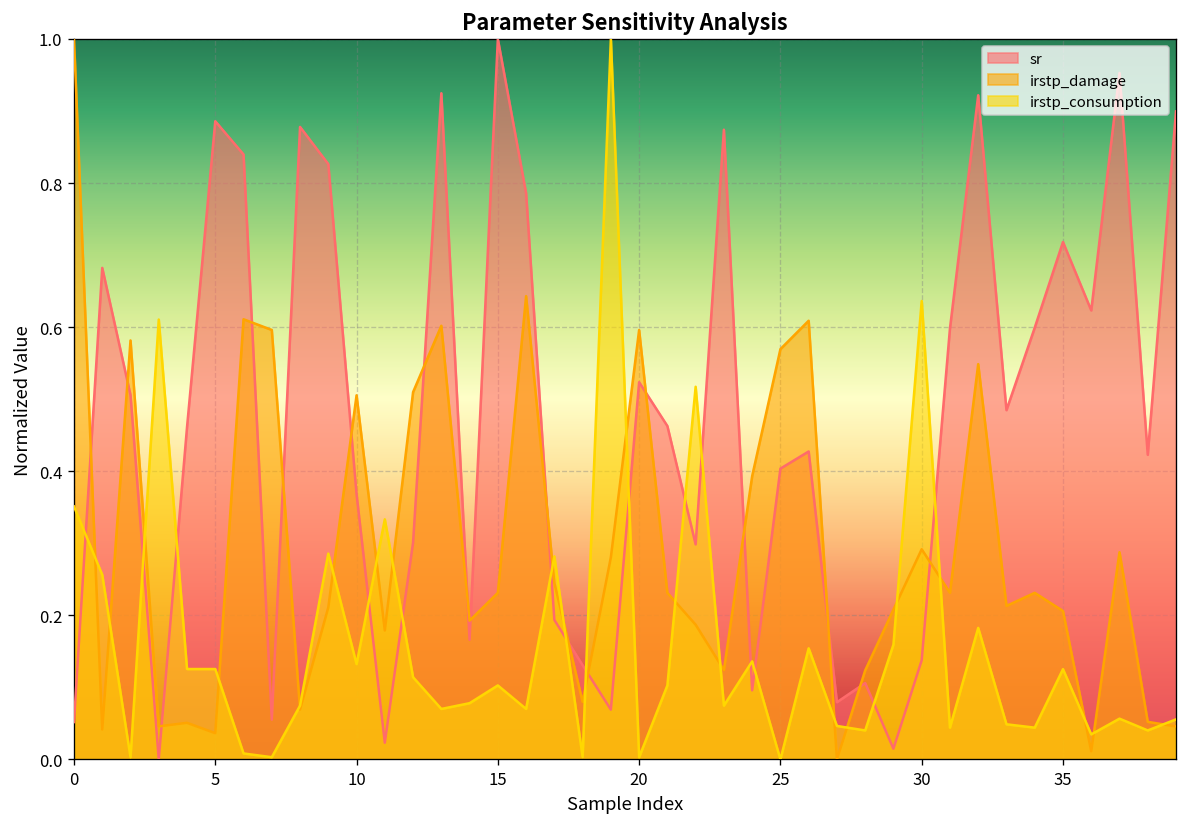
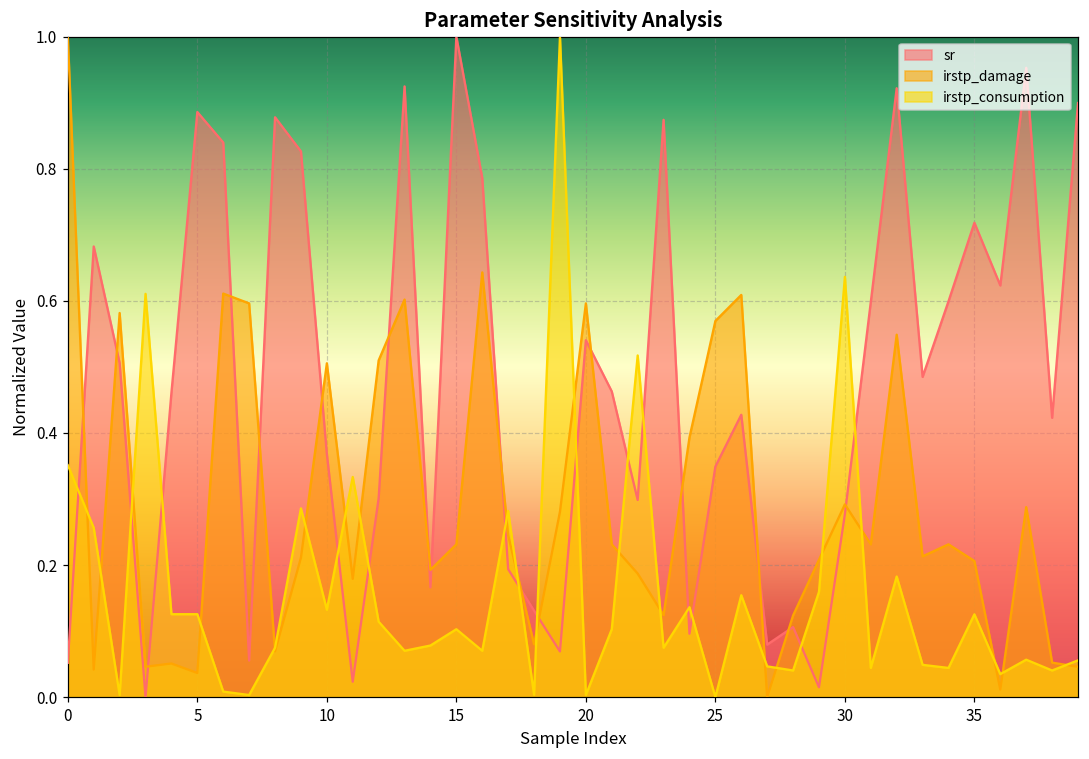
  {
    "sr": {
      "0": 0.05,
      "5": 0.89,
      "10": 0.37,
      "15": 1.00,
-     "20": 0.52,
-     "25": 0.40,
-     "30": 0.14,
+     "20": 0.54,
+     "25": 0.35,
+     "30": 0.28,
      "35": 0.72
    }
  }
